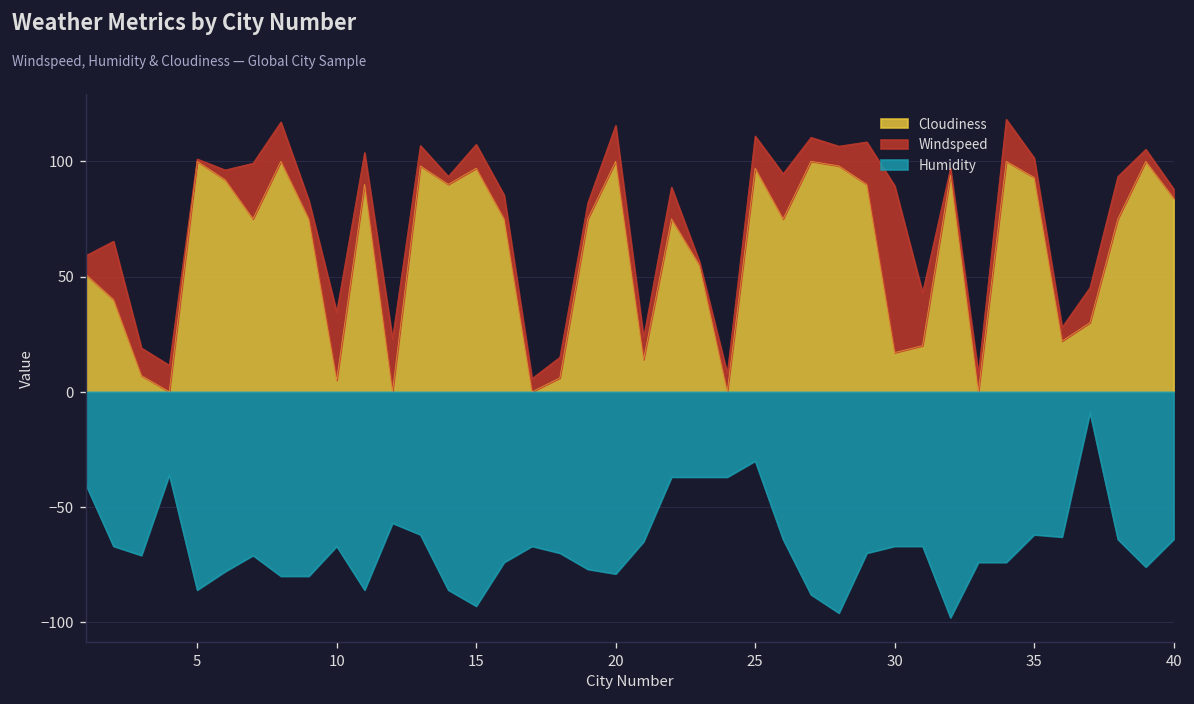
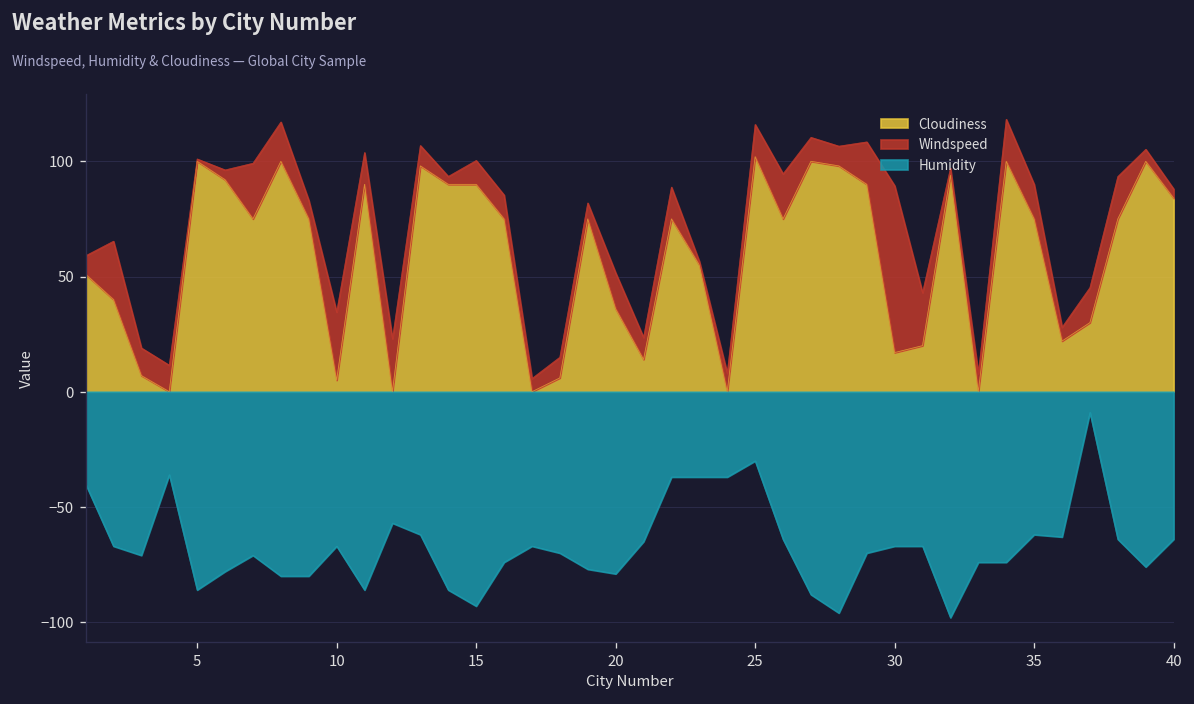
  {
    "Cloudiness": {
      "10": 5,
-     "15": 97,
-     "20": 100,
-     "25": 97,
+     "15": 90,
+     "20": 36,
+     "25": 102,
      "30": 17,
-     "35": 93,
+     "35": 75,
      "40": 84
    },
    "Windspeed": {
      "10": 30,
      "15": 10,
      "20": 16,
      "25": 14,
      "30": 72,
-     "35": 8,
+     "35": 15,
      "40": 4
    }
  }
